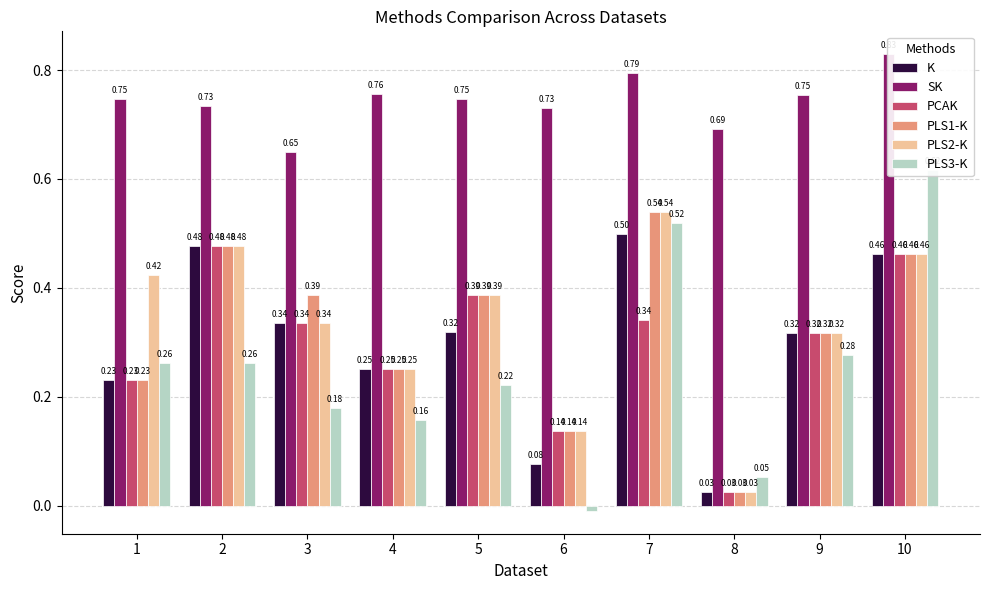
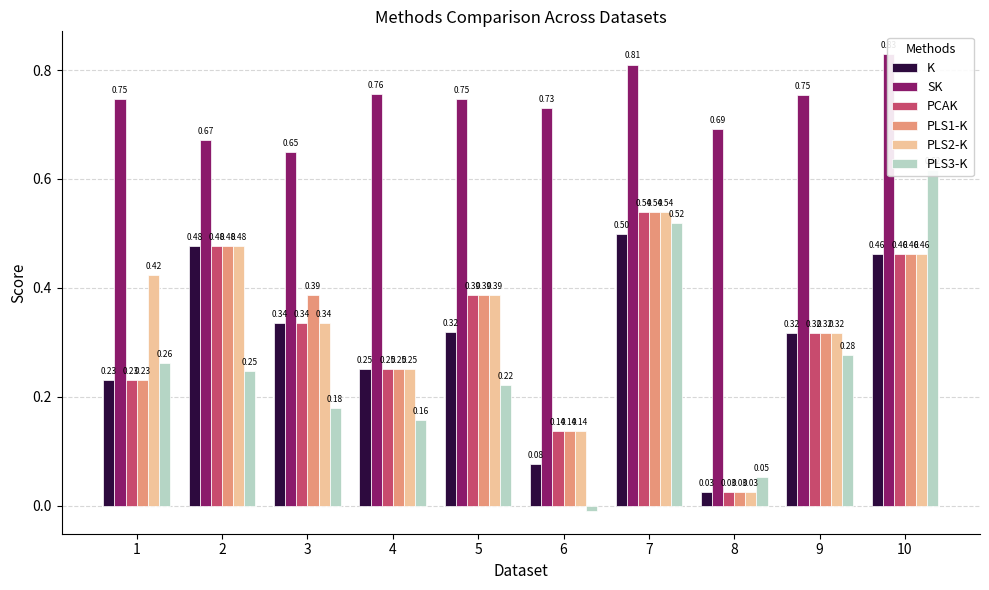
  {
    "K": {
      "1": 0.23,
      "2": 0.48,
      "3": 0.34,
      "4": 0.25,
      "5": 0.32,
      "6": 0.08,
      "7": 0.50,
      "8": 0.03,
      "9": 0.32,
      "10": 0.46
    },
    "SK": {
      "1": 0.75,
-     "2": 0.73,
+     "2": 0.67,
      "3": 0.65,
      "4": 0.76,
      "5": 0.75,
      "6": 0.73,
-     "7": 0.79,
+     "7": 0.81,
      "8": 0.69,
      "9": 0.75
    },
    "PCAK": {
      "3": 0.34,
-     "7": 0.34
+     "7": 0.54
    },
    "PLS3-K": {
      "1": 0.26,
-     "2": 0.26,
+     "2": 0.25,
      "3": 0.18,
      "4": 0.16,
      "5": 0.22,
      "7": 0.52,
      "8": 0.05,
      "9": 0.28
    }
  }
